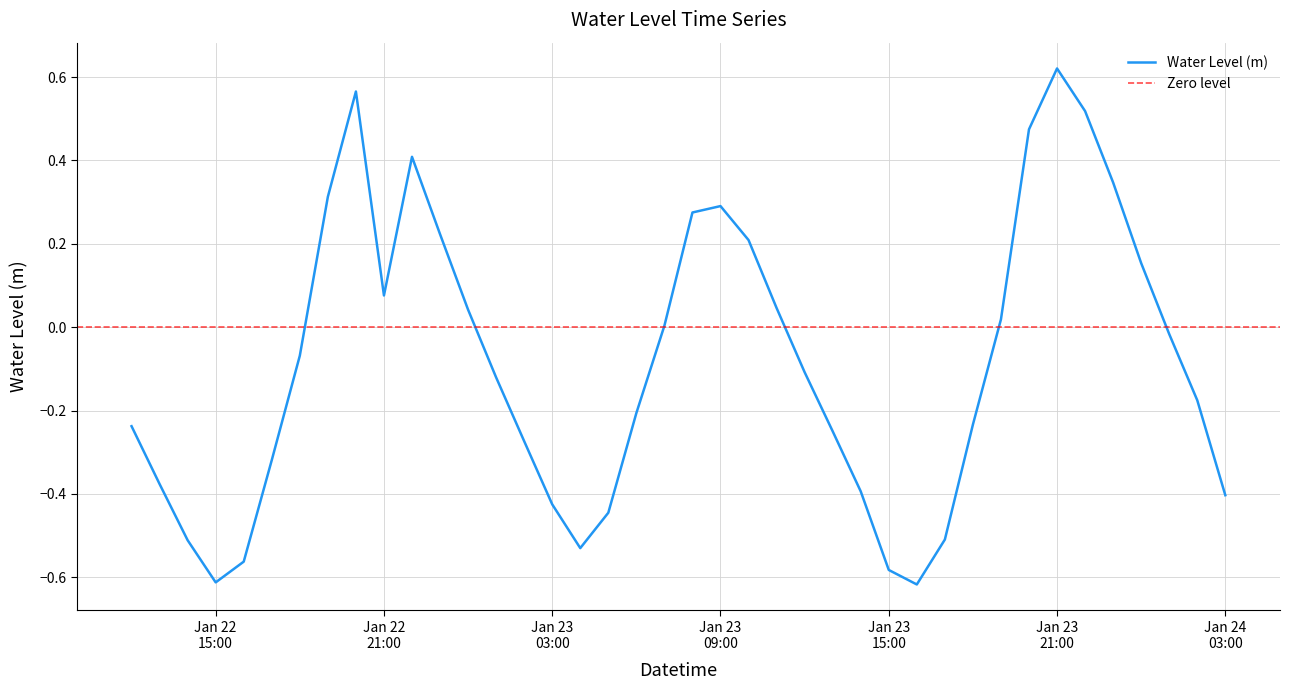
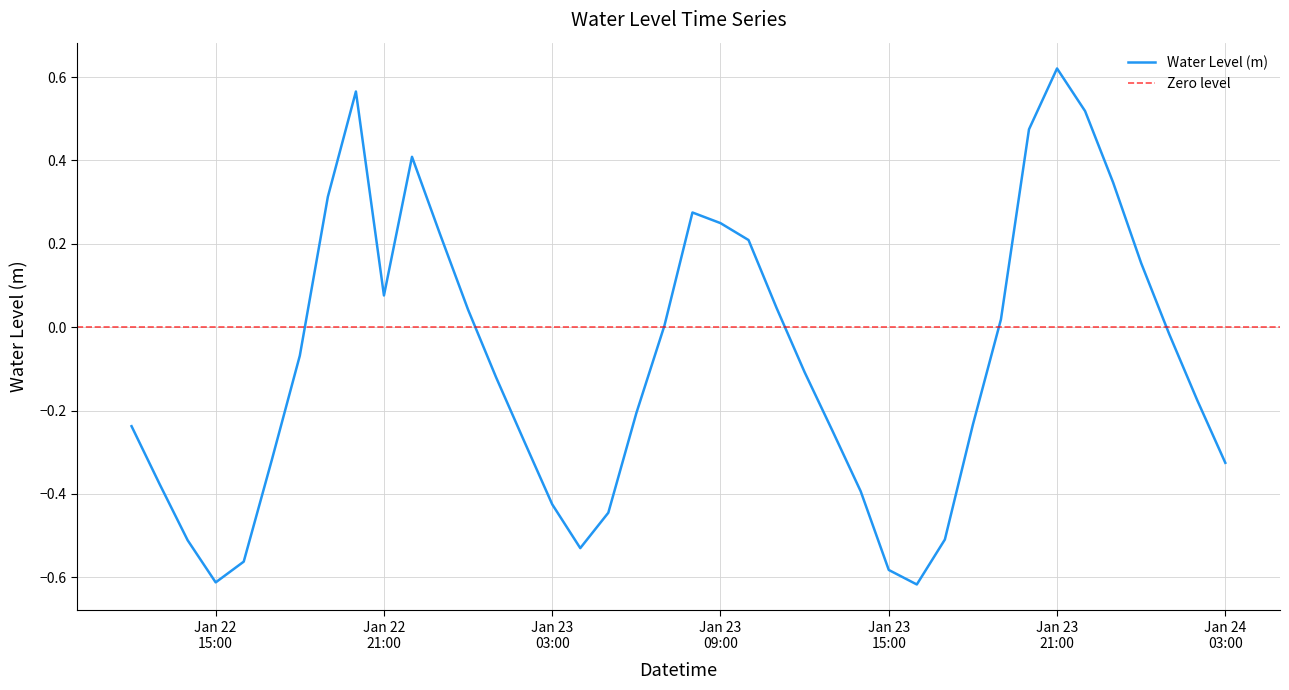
  {
    "Jan 22 15:00": -0.61,
    "Jan 22 21:00": 0.08,
    "Jan 23 03:00": -0.43,
-   "Jan 23 09:00": 0.29,
+   "Jan 23 09:00": 0.25,
    "Jan 23 15:00": -0.58,
    "Jan 23 21:00": 0.62,
-   "Jan 24 03:00": -0.40
+   "Jan 24 03:00": -0.33
  }
